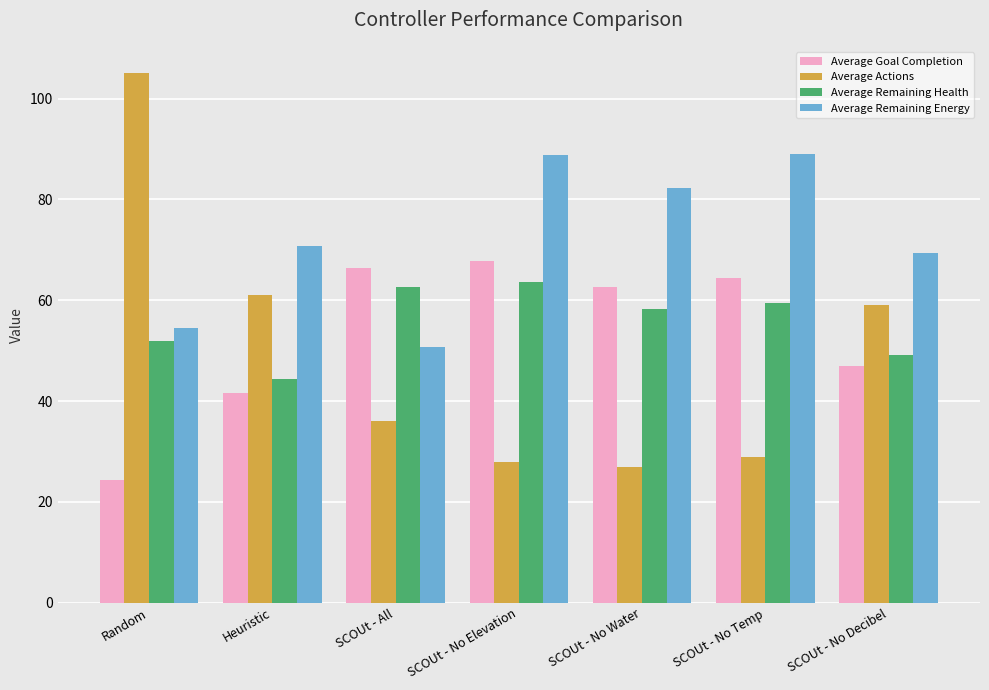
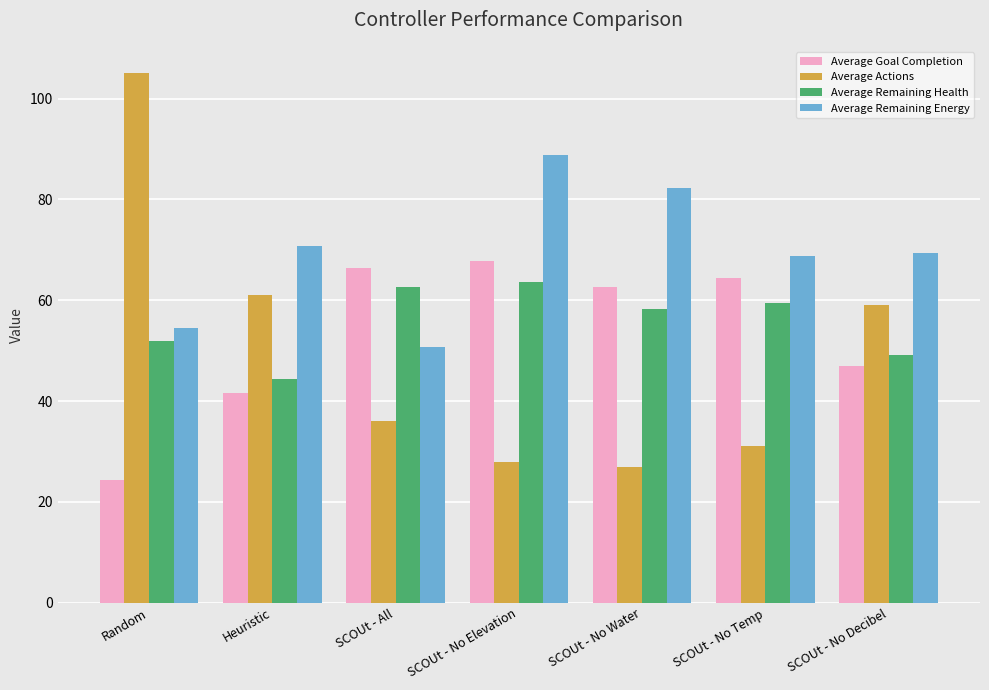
  {
    "Average Goal Completion": {
      "Random": 24,
      "Heuristic": 42,
      "SCOUt - All": 66,
      "SCOUt - No Elevation": 68,
      "SCOUt - No Water": 63,
      "SCOUt - No Temp": 64,
      "SCOUt - No Decibel": 47
    },
    "Average Actions": {
      "Random": 105,
      "Heuristic": 61,
      "SCOUt - All": 36,
      "SCOUt - No Elevation": 28,
      "SCOUt - No Water": 27,
-     "SCOUt - No Temp": 29,
+     "SCOUt - No Temp": 31,
      "SCOUt - No Decibel": 59
    },
    "Average Remaining Health": {
      "Random": 52,
      "Heuristic": 44,
      "SCOUt - All": 63,
      "SCOUt - No Elevation": 64,
      "SCOUt - No Water": 58,
      "SCOUt - No Temp": 59,
      "SCOUt - No Decibel": 49
    },
    "Average Remaining Energy": {
      "Random": 54,
      "Heuristic": 71,
      "SCOUt - All": 51,
      "SCOUt - No Elevation": 89,
      "SCOUt - No Water": 82,
-     "SCOUt - No Temp": 89,
+     "SCOUt - No Temp": 69,
      "SCOUt - No Decibel": 69
    }
  }
